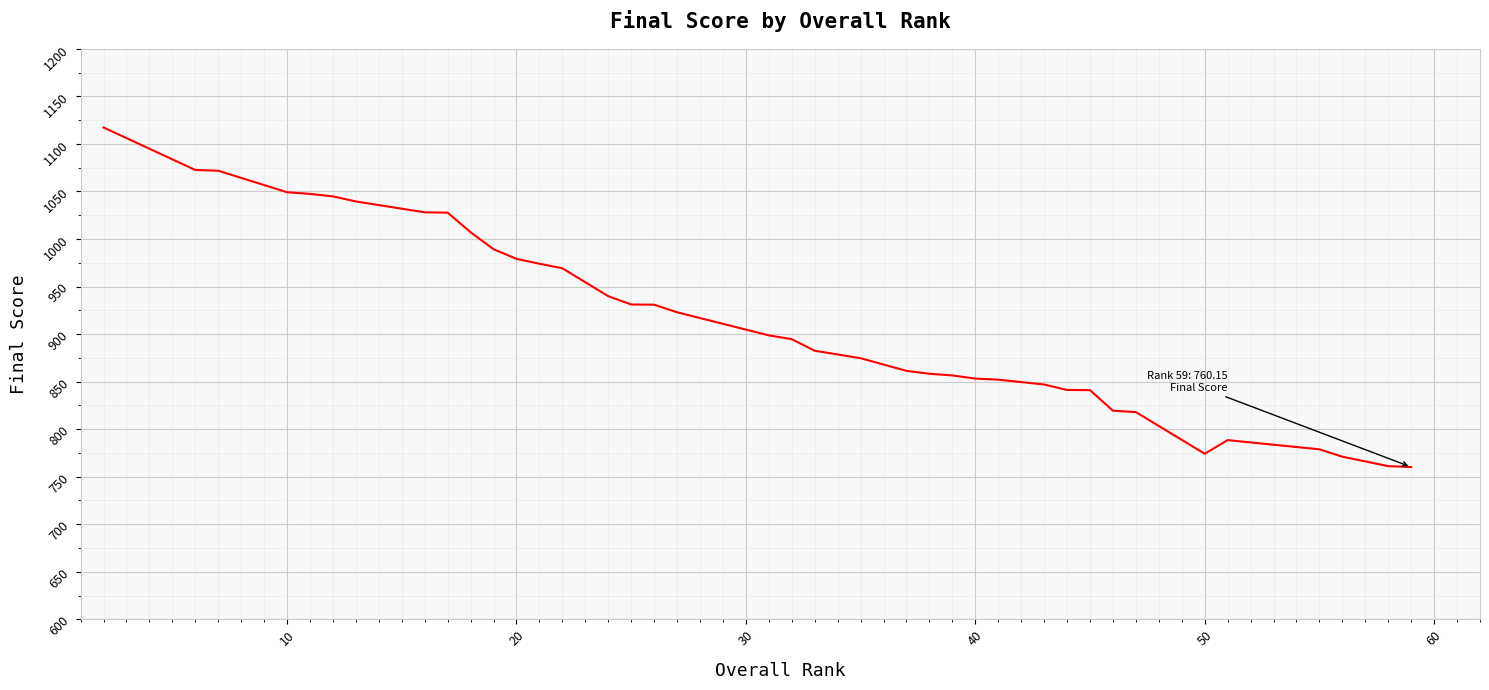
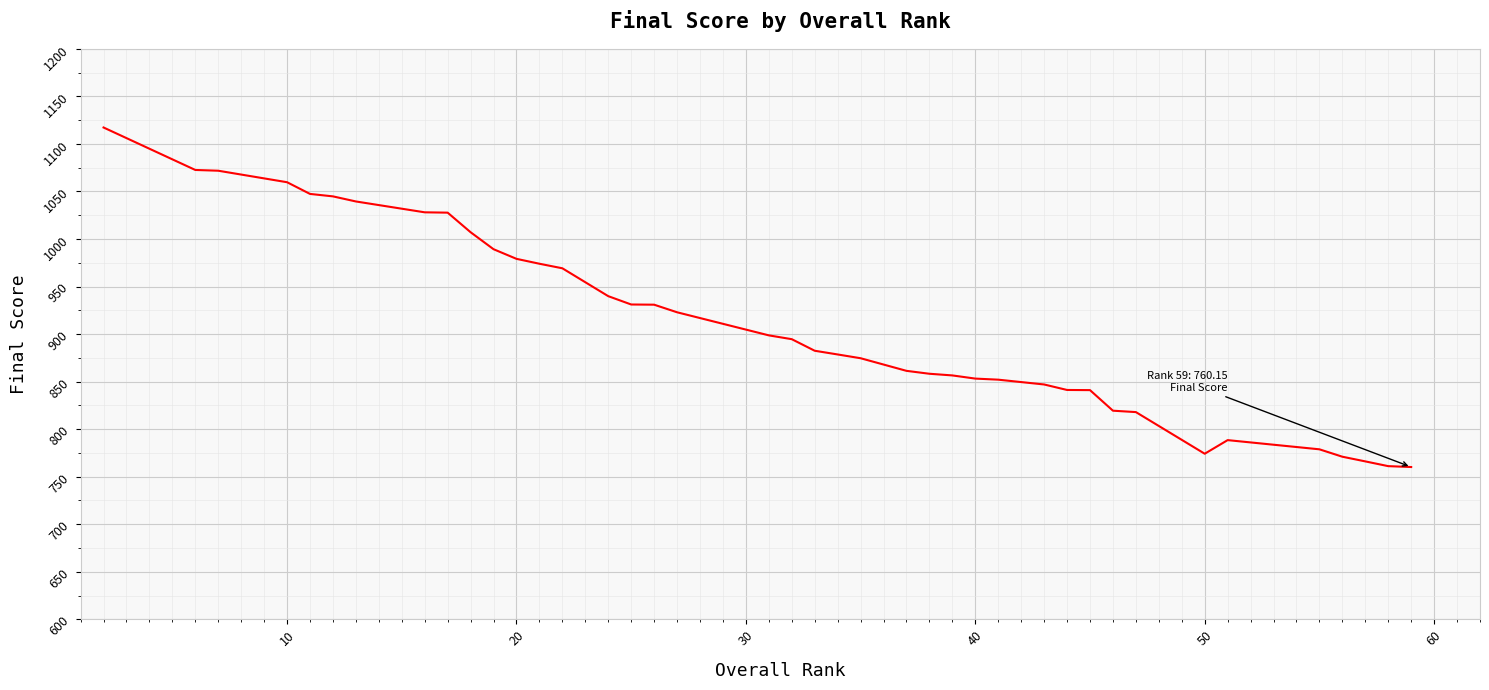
  {
-   "10": 1050,
+   "10": 1060,
    "20": 980,
    "40": 850
  }
